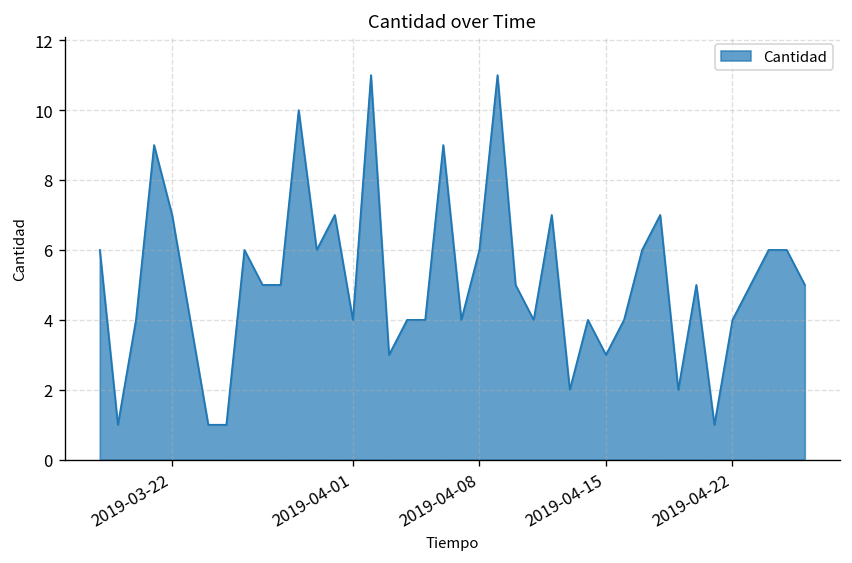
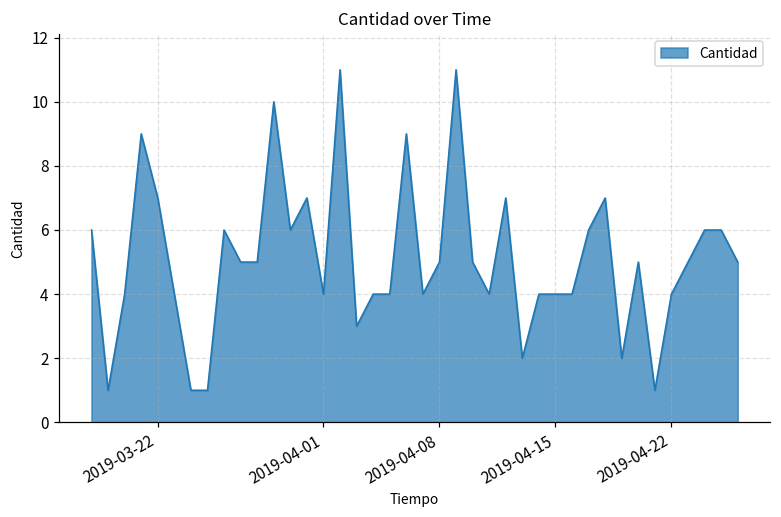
  {
    "2019-03-22": 7,
    "2019-04-01": 4,
-   "2019-04-08": 6,
-   "2019-04-15": 3,
+   "2019-04-08": 5,
+   "2019-04-15": 4,
    "2019-04-22": 4
  }
